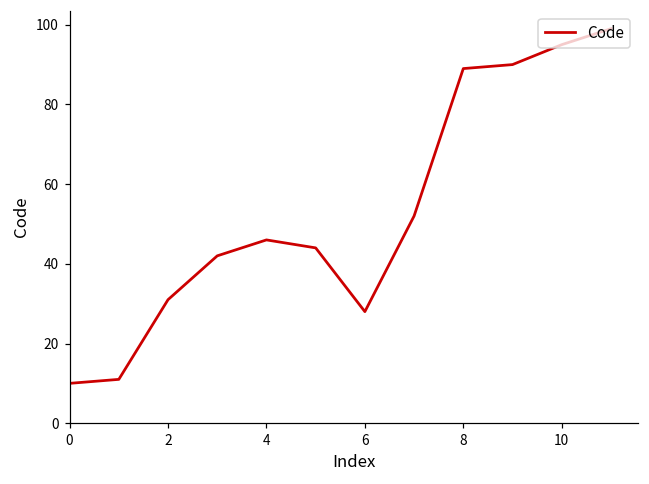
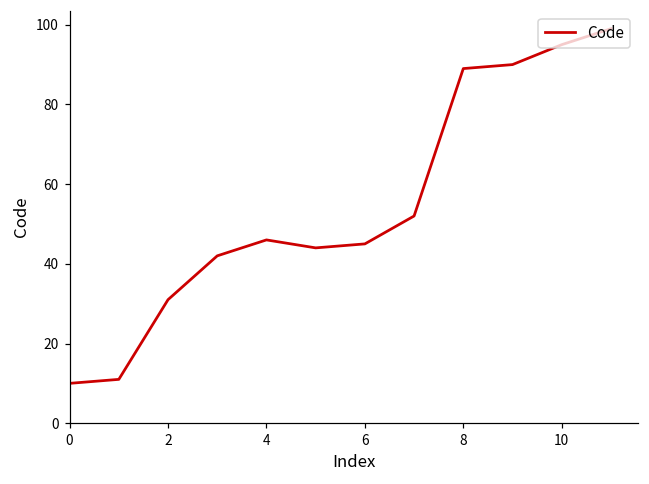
  {
    "0": 10,
    "2": 31,
    "4": 46,
-   "6": 28,
+   "6": 45,
    "8": 89
  }
